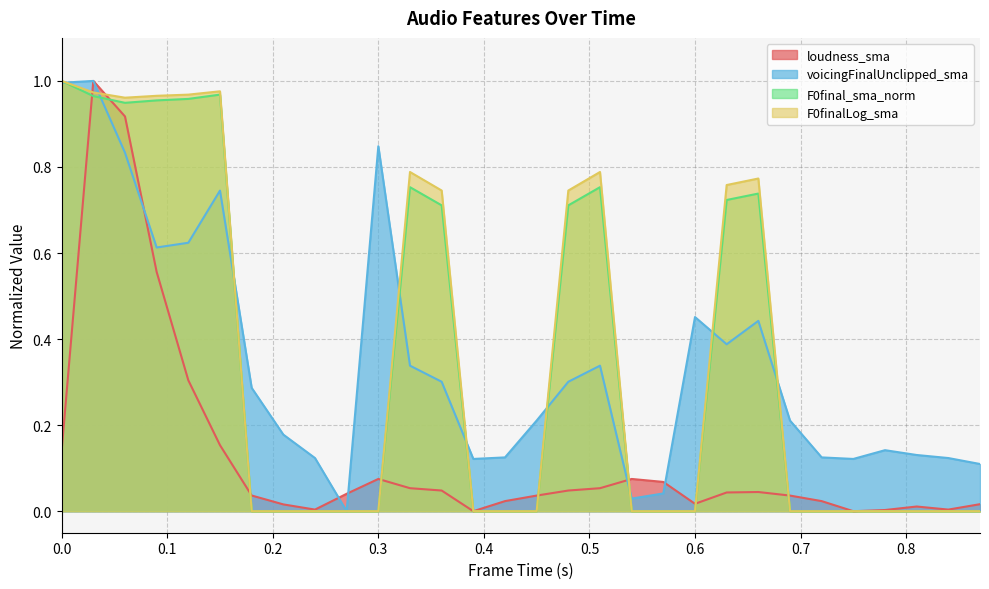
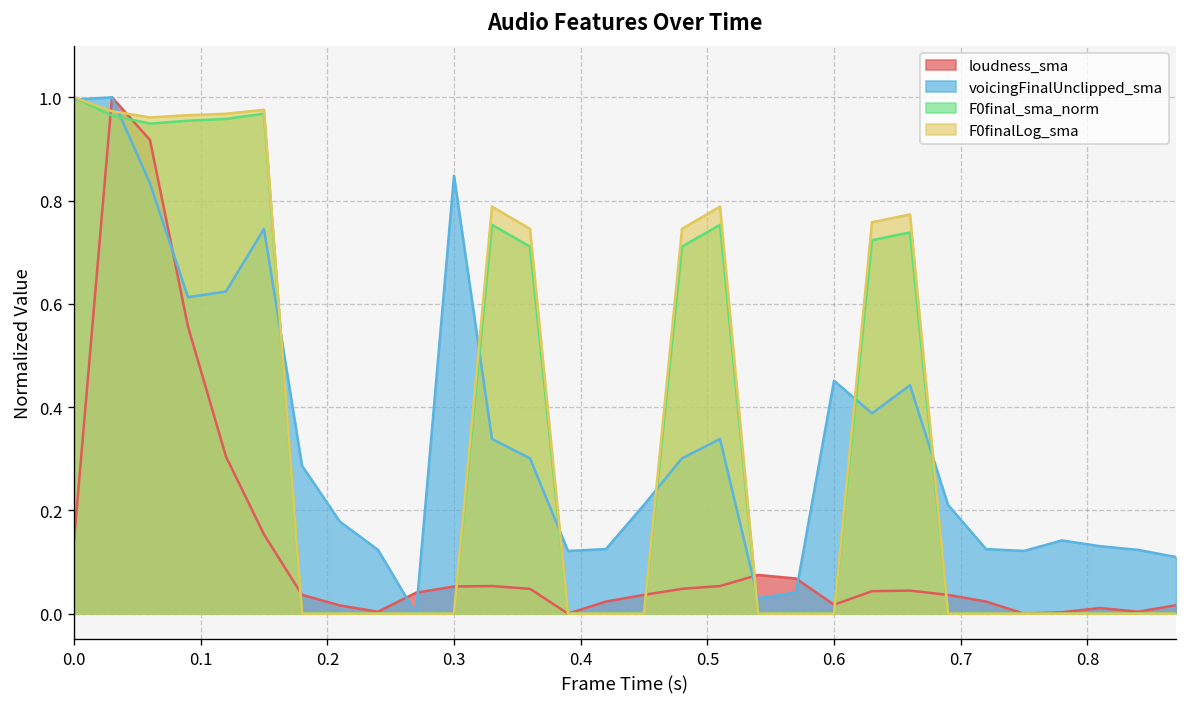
  {
    "loudness_sma": {
      "0.0": 0.14,
-     "0.3": 0.07,
+     "0.3": 0.05,
      "0.6": 0.02
    },
    "voicingFinalUnclipped_sma": {
      "0.3": 0.85,
      "0.6": 0.45
    }
  }
